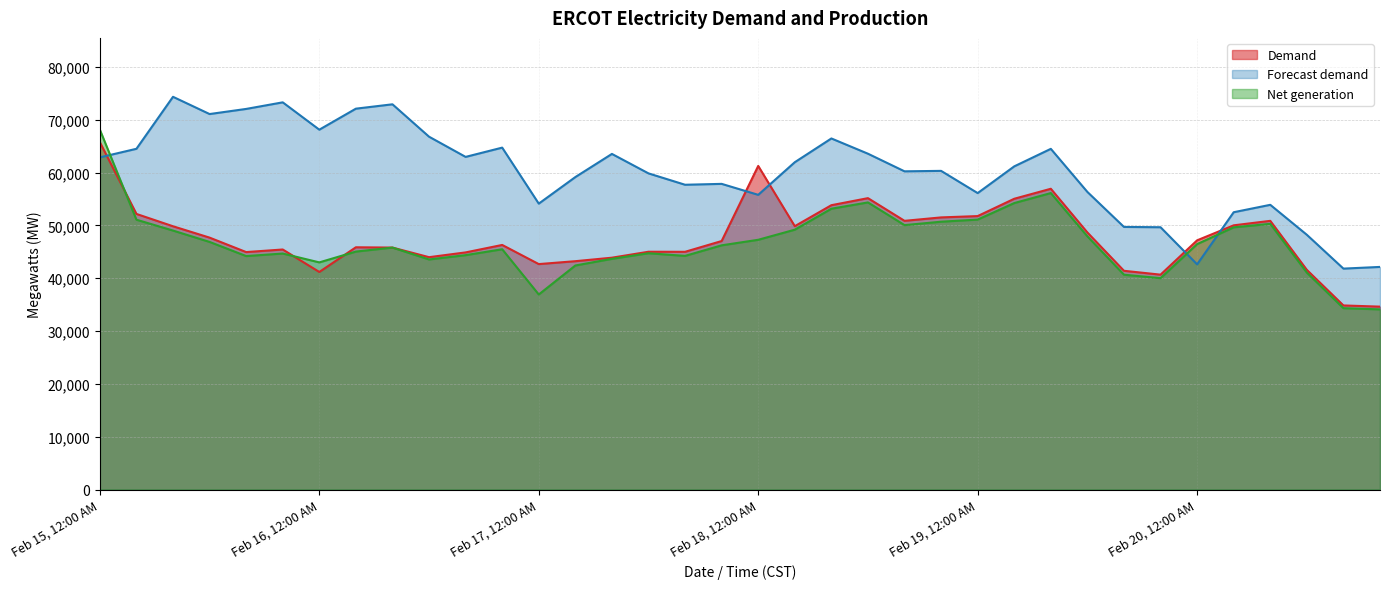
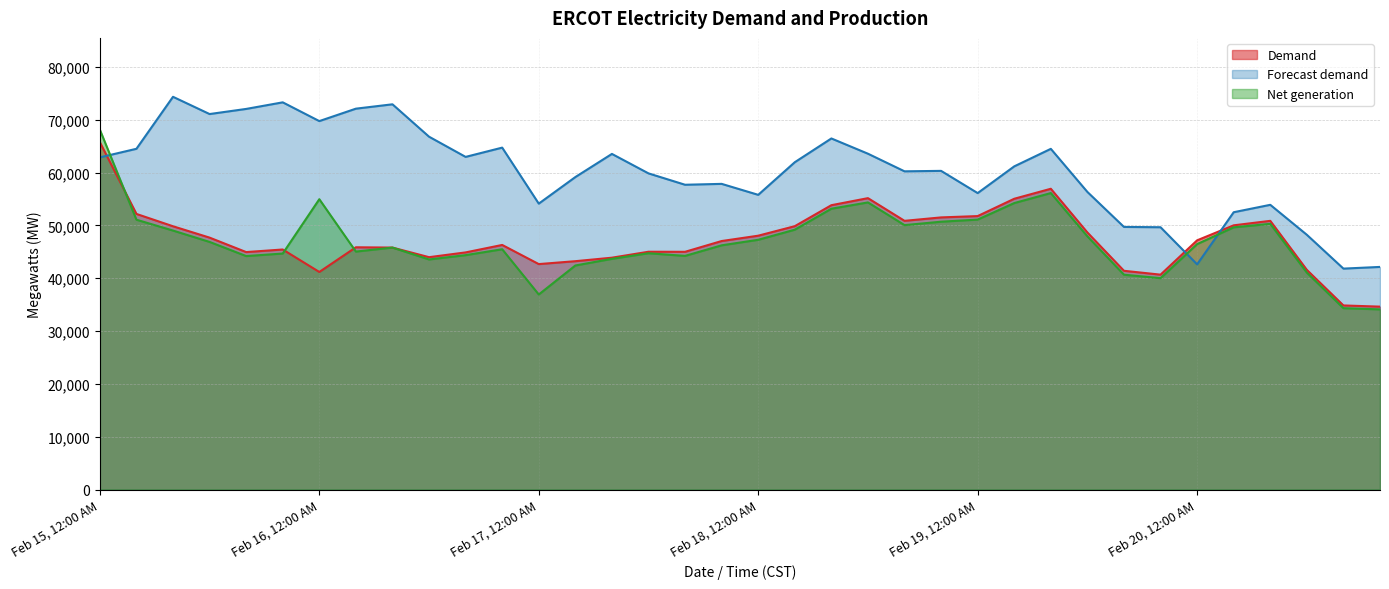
  {
    "Demand": {
      "Feb 15, 12:00 AM": "66,000",
      "Feb 16, 12:00 AM": "41,000",
      "Feb 17, 12:00 AM": "43,000",
-     "Feb 18, 12:00 AM": "61,000",
+     "Feb 18, 12:00 AM": "48,000",
      "Feb 19, 12:00 AM": "52,000",
      "Feb 20, 12:00 AM": "47,000"
    },
    "Forecast demand": {
      "Feb 15, 12:00 AM": "63,000",
-     "Feb 16, 12:00 AM": "68,000",
+     "Feb 16, 12:00 AM": "70,000",
      "Feb 17, 12:00 AM": "54,000",
      "Feb 18, 12:00 AM": "56,000",
      "Feb 19, 12:00 AM": "56,000",
      "Feb 20, 12:00 AM": "43,000"
    },
    "Net generation": {
      "Feb 15, 12:00 AM": "68,000",
-     "Feb 16, 12:00 AM": "43,000",
+     "Feb 16, 12:00 AM": "55,000",
      "Feb 17, 12:00 AM": "37,000",
      "Feb 18, 12:00 AM": "47,000",
      "Feb 19, 12:00 AM": "51,000",
      "Feb 20, 12:00 AM": "46,000"
    }
  }
